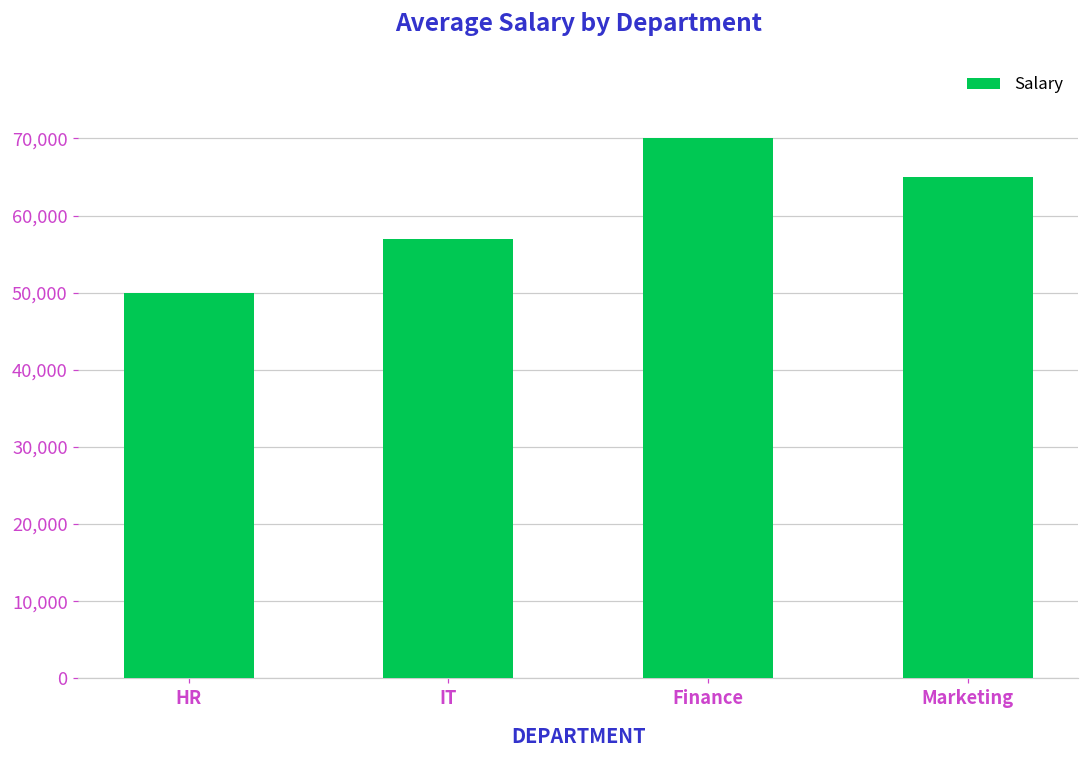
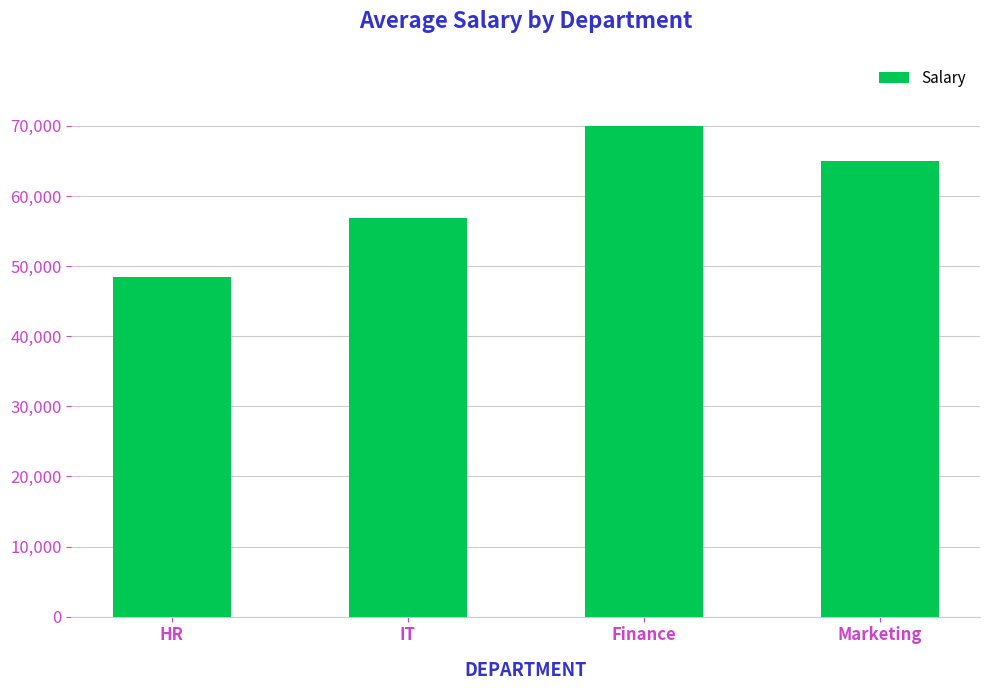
  {
-   "HR": "50,000",
+   "HR": "48,000",
    "IT": "57,000",
    "Finance": "70,000",
    "Marketing": "65,000"
  }
